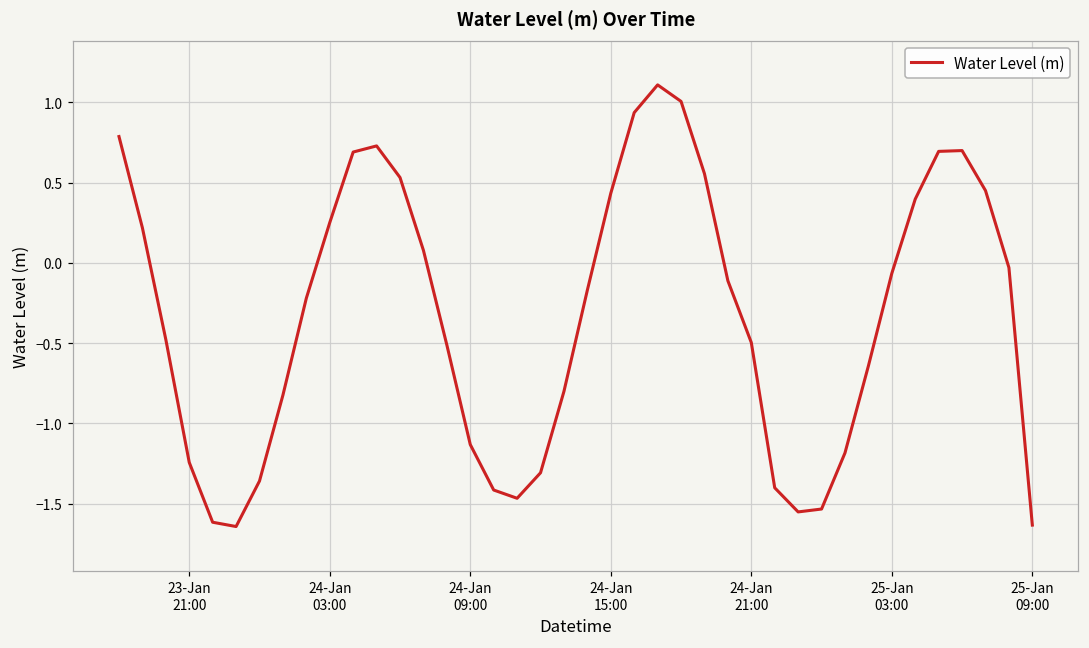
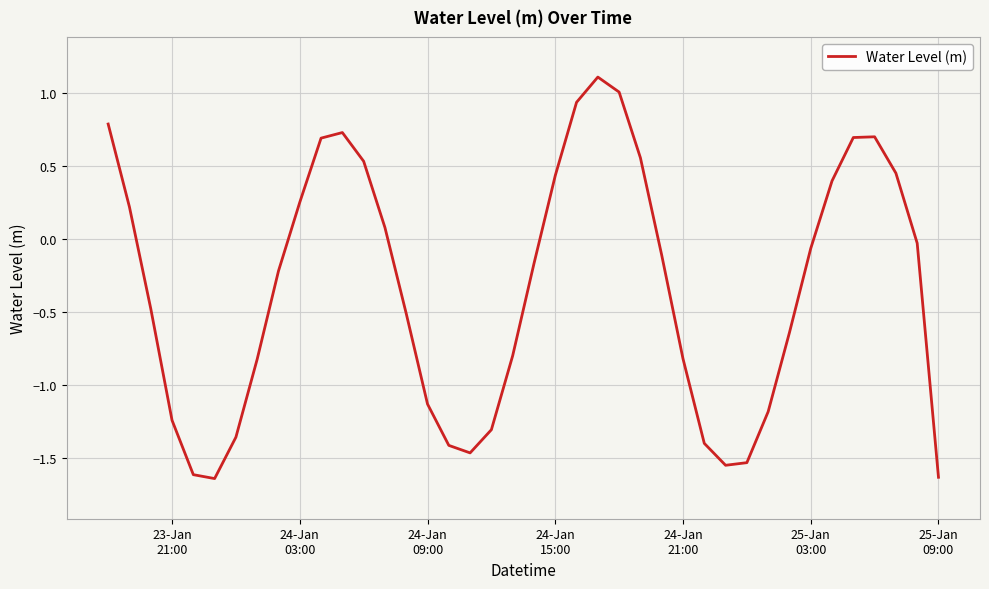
  {
    "23-Jan 21:00": -1.24,
    "24-Jan 03:00": 0.25,
    "24-Jan 09:00": -1.13,
    "24-Jan 15:00": 0.43,
-   "24-Jan 21:00": -0.50,
+   "24-Jan 21:00": -0.82,
    "25-Jan 03:00": -0.07,
    "25-Jan 09:00": -1.63
  }
